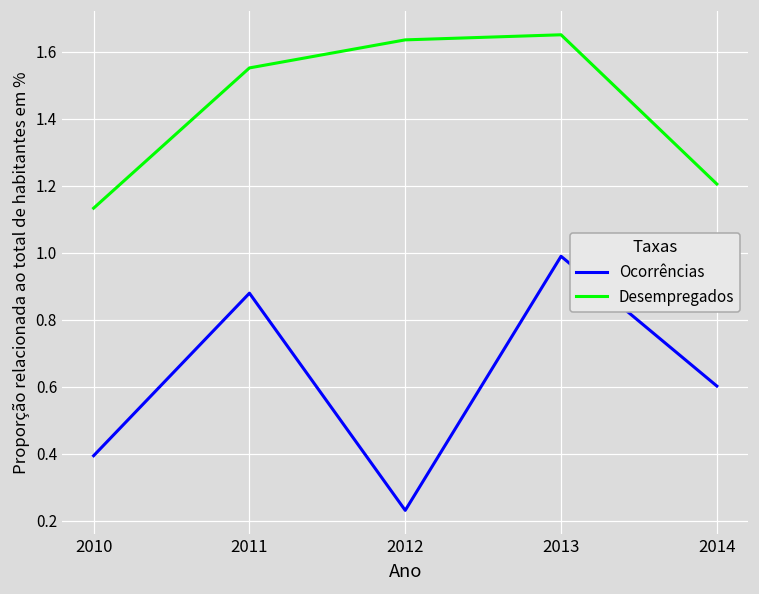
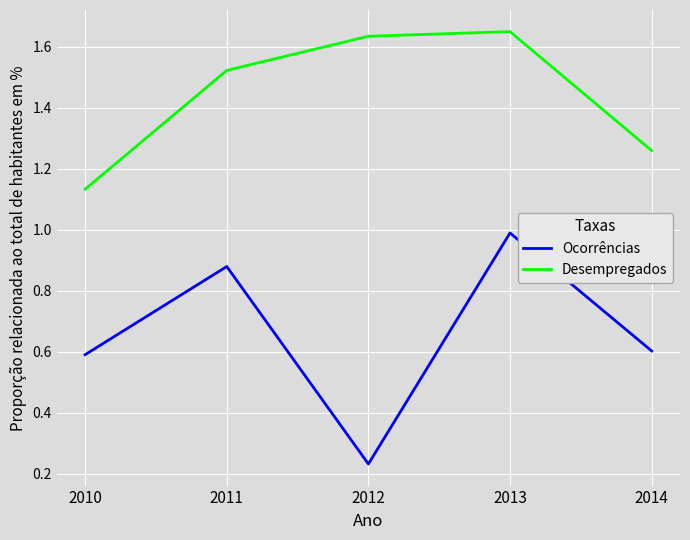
  {
    "Ocorrências": {
-     "2010": 0.39,
+     "2010": 0.59,
      "2011": 0.88,
      "2012": 0.23,
      "2013": 0.99,
      "2014": 0.60
    },
    "Desempregados": {
      "2010": 1.13,
-     "2011": 1.55,
+     "2011": 1.52,
      "2012": 1.64,
      "2013": 1.65,
-     "2014": 1.20
+     "2014": 1.26
    }
  }
